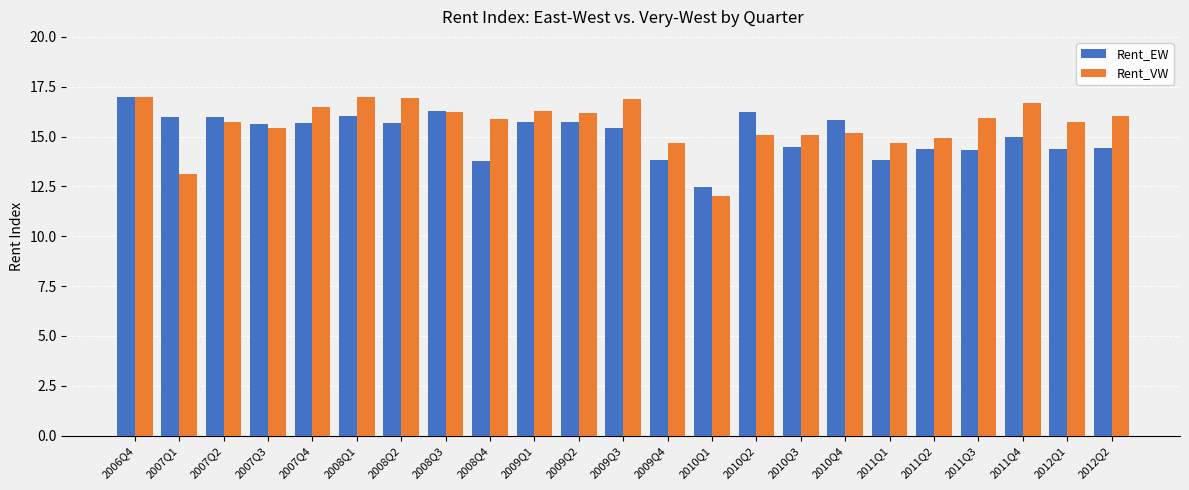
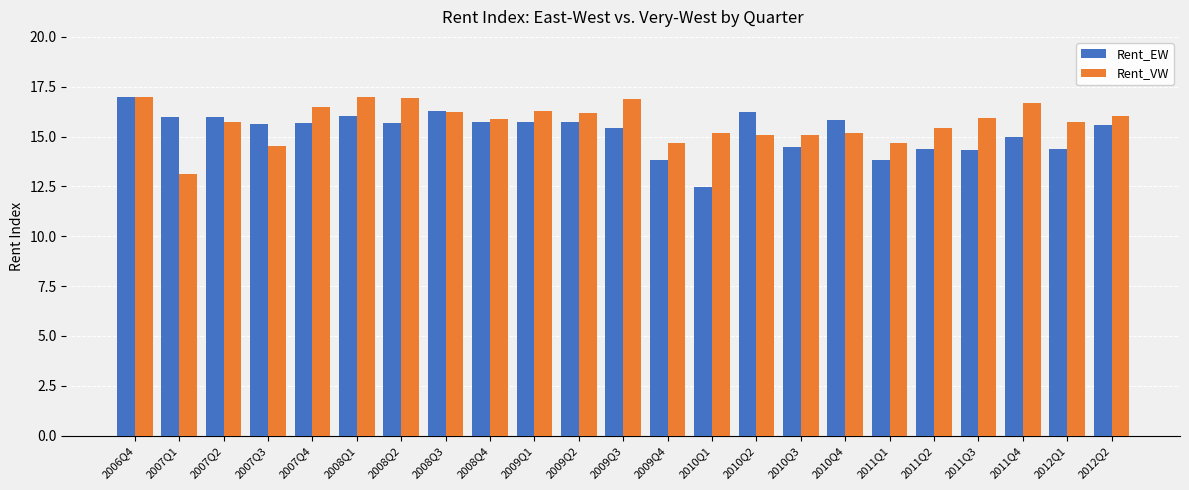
  {
    "Rent_EW": {
      "2006Q4": 17.0,
      "2007Q1": 16.0,
      "2007Q2": 16.0,
      "2007Q3": 15.6,
      "2007Q4": 15.7,
      "2008Q1": 16.0,
      "2008Q2": 15.7,
      "2008Q3": 16.3,
-     "2008Q4": 13.8,
+     "2008Q4": 15.7,
      "2009Q1": 15.7,
      "2009Q2": 15.7,
      "2009Q3": 15.4,
      "2009Q4": 13.8,
      "2010Q1": 12.4,
      "2010Q2": 16.2,
      "2010Q3": 14.5,
      "2010Q4": 15.8,
      "2011Q1": 13.8,
      "2011Q2": 14.4,
      "2011Q3": 14.3,
      "2011Q4": 15.0,
      "2012Q1": 14.4,
-     "2012Q2": 14.4
+     "2012Q2": 15.6
    },
    "Rent_VW": {
      "2006Q4": 17.0,
      "2007Q1": 13.1,
      "2007Q2": 15.7,
-     "2007Q3": 15.4,
+     "2007Q3": 14.5,
      "2007Q4": 16.5,
      "2008Q1": 17.0,
      "2008Q2": 16.9,
      "2008Q3": 16.3,
      "2008Q4": 15.9,
      "2009Q1": 16.3,
      "2009Q2": 16.2,
      "2009Q3": 16.9,
      "2009Q4": 14.7,
-     "2010Q1": 12.0,
+     "2010Q1": 15.2,
      "2010Q2": 15.1,
      "2010Q3": 15.1,
      "2010Q4": 15.2,
      "2011Q1": 14.7,
-     "2011Q2": 14.9,
+     "2011Q2": 15.4,
      "2011Q3": 15.9,
      "2011Q4": 16.7,
      "2012Q1": 15.7,
      "2012Q2": 16.0
    }
  }
